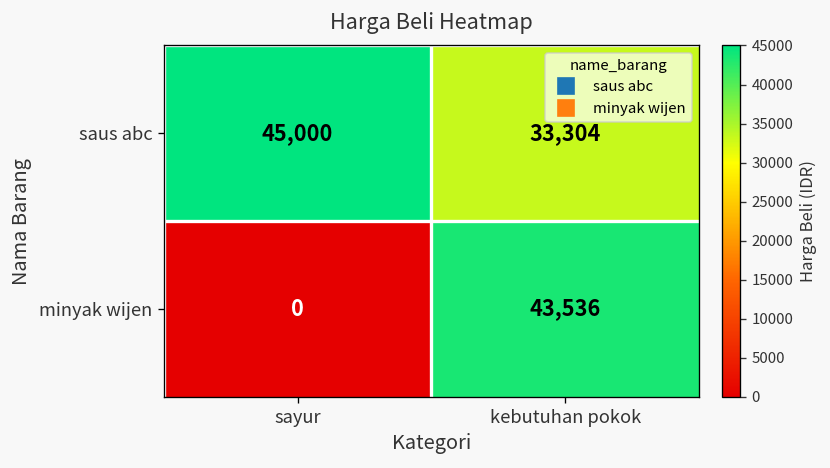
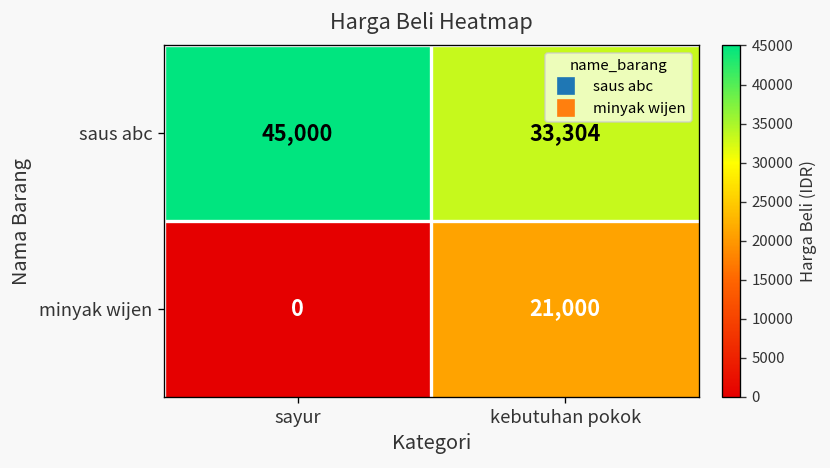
  {
    "saus abc": {
      "sayur": "45,000"
    },
    "minyak wijen": {
      "sayur": "0",
-     "kebutuhan pokok": "43,536"
+     "kebutuhan pokok": "21,000"
    }
  }
